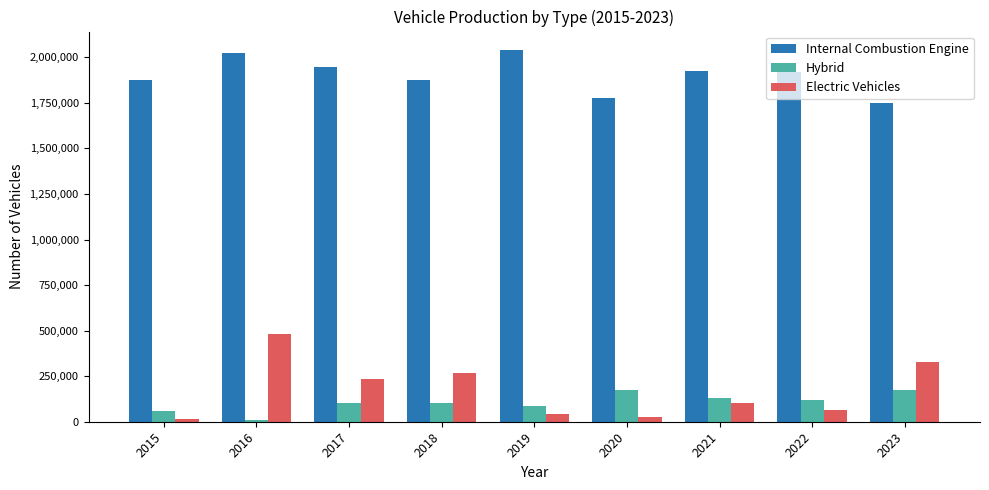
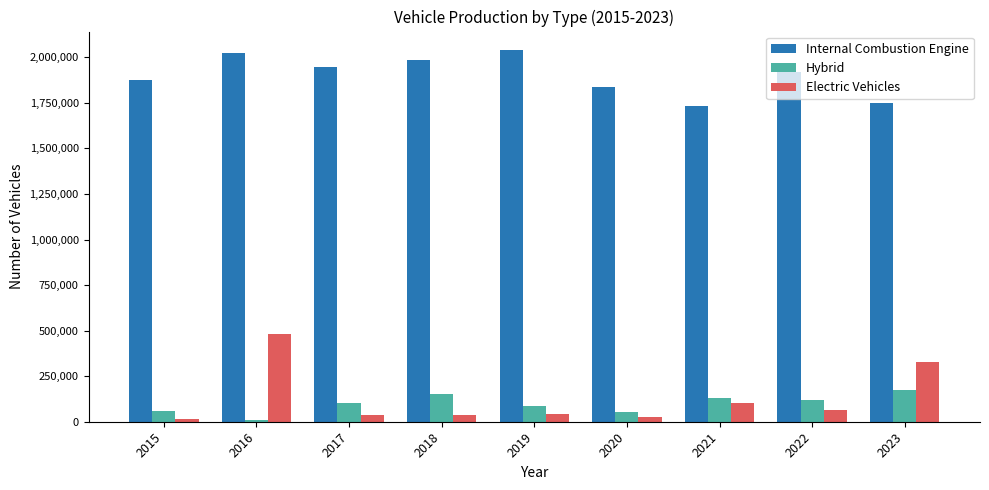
  {
    "Internal Combustion Engine": {
      "2015": "1,880,000",
      "2016": "2,020,000",
      "2017": "1,950,000",
-     "2018": "1,880,000",
+     "2018": "1,990,000",
      "2019": "2,040,000",
-     "2020": "1,780,000",
-     "2021": "1,930,000",
+     "2020": "1,840,000",
+     "2021": "1,730,000",
      "2023": "1,750,000"
    },
    "Hybrid": {
      "2015": "60,000",
      "2017": "100,000",
-     "2018": "110,000",
+     "2018": "150,000",
      "2019": "90,000",
-     "2020": "180,000",
+     "2020": "60,000",
      "2021": "130,000",
      "2022": "120,000",
      "2023": "170,000"
    },
    "Electric Vehicles": {
      "2015": "20,000",
      "2016": "480,000",
-     "2017": "240,000",
-     "2018": "270,000",
+     "2017": "30,000",
+     "2018": "30,000",
      "2019": "40,000",
      "2020": "30,000",
      "2021": "100,000",
      "2022": "70,000",
      "2023": "330,000"
    }
  }
